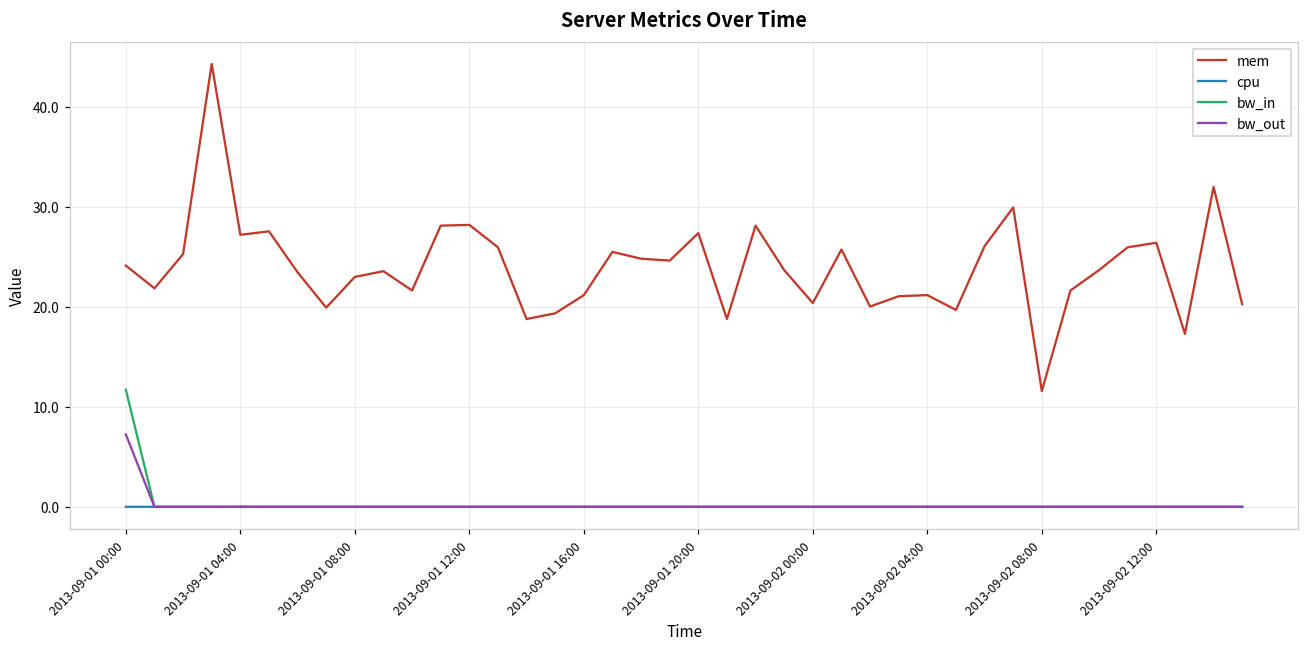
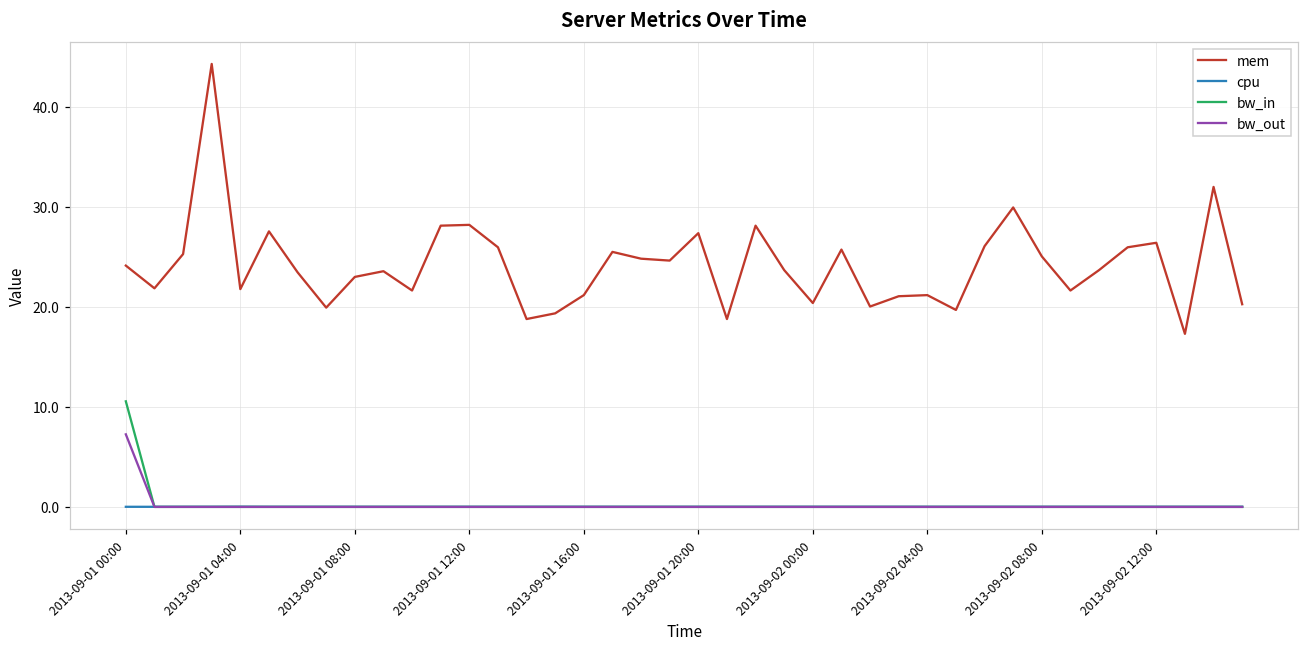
  {
    "mem": {
      "2013-09-01 00:00": 24,
-     "2013-09-01 04:00": 27,
+     "2013-09-01 04:00": 22,
      "2013-09-01 08:00": 23,
      "2013-09-01 12:00": 28,
      "2013-09-01 16:00": 21,
      "2013-09-01 20:00": 27,
      "2013-09-02 00:00": 20,
      "2013-09-02 04:00": 21,
-     "2013-09-02 08:00": 12,
+     "2013-09-02 08:00": 25,
      "2013-09-02 12:00": 26
    },
    "cpu": {
      "2013-09-01 00:00": 0
    },
    "bw_in": {
-     "2013-09-01 00:00": 12
+     "2013-09-01 00:00": 11
    },
    "bw_out": {
      "2013-09-01 00:00": 7
    }
  }
